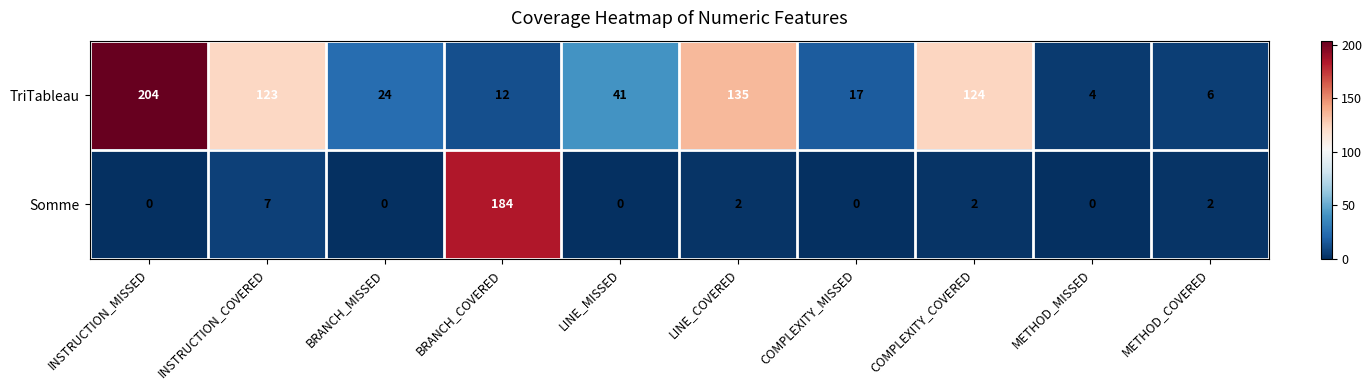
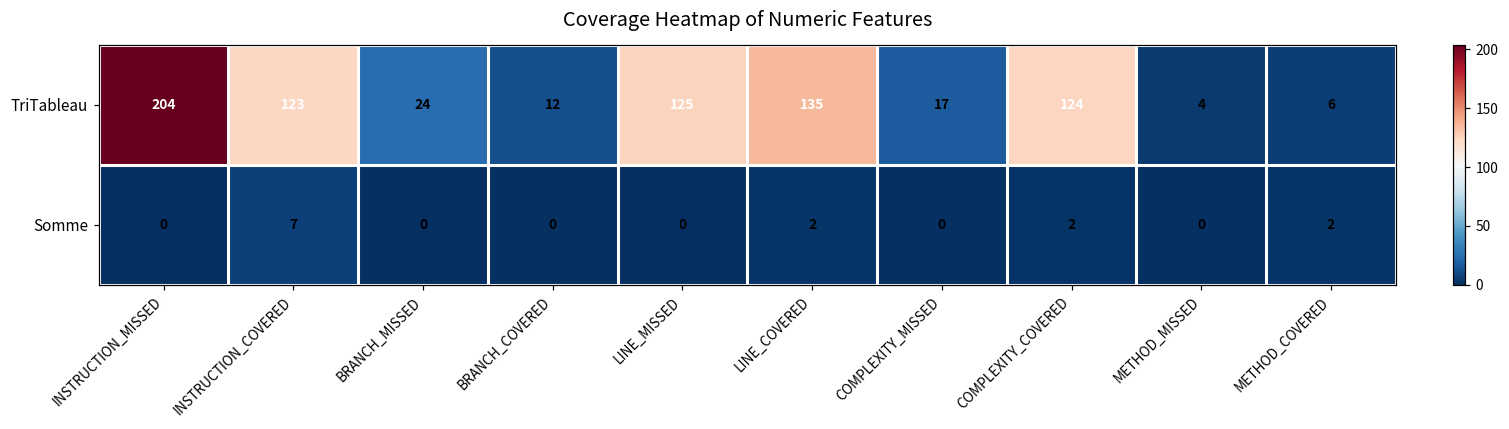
  {
    "TriTableau": {
      "INSTRUCTION_MISSED": 204,
      "INSTRUCTION_COVERED": 123,
      "BRANCH_MISSED": 24,
      "BRANCH_COVERED": 12,
-     "LINE_MISSED": 41,
+     "LINE_MISSED": 125,
      "LINE_COVERED": 135,
      "COMPLEXITY_MISSED": 17,
      "COMPLEXITY_COVERED": 124,
      "METHOD_MISSED": 4,
      "METHOD_COVERED": 6
    },
    "Somme": {
      "INSTRUCTION_MISSED": 0,
      "INSTRUCTION_COVERED": 7,
      "BRANCH_MISSED": 0,
-     "BRANCH_COVERED": 184,
+     "BRANCH_COVERED": 0,
      "LINE_MISSED": 0,
      "LINE_COVERED": 2,
      "COMPLEXITY_MISSED": 0,
      "COMPLEXITY_COVERED": 2,
      "METHOD_MISSED": 0,
      "METHOD_COVERED": 2
    }
  }
